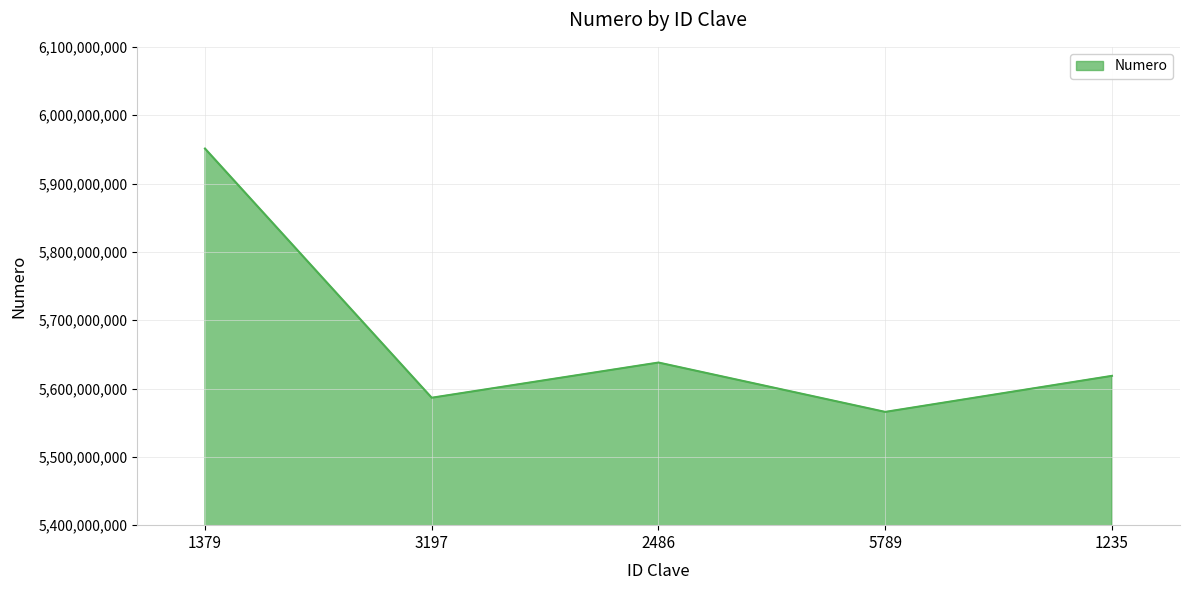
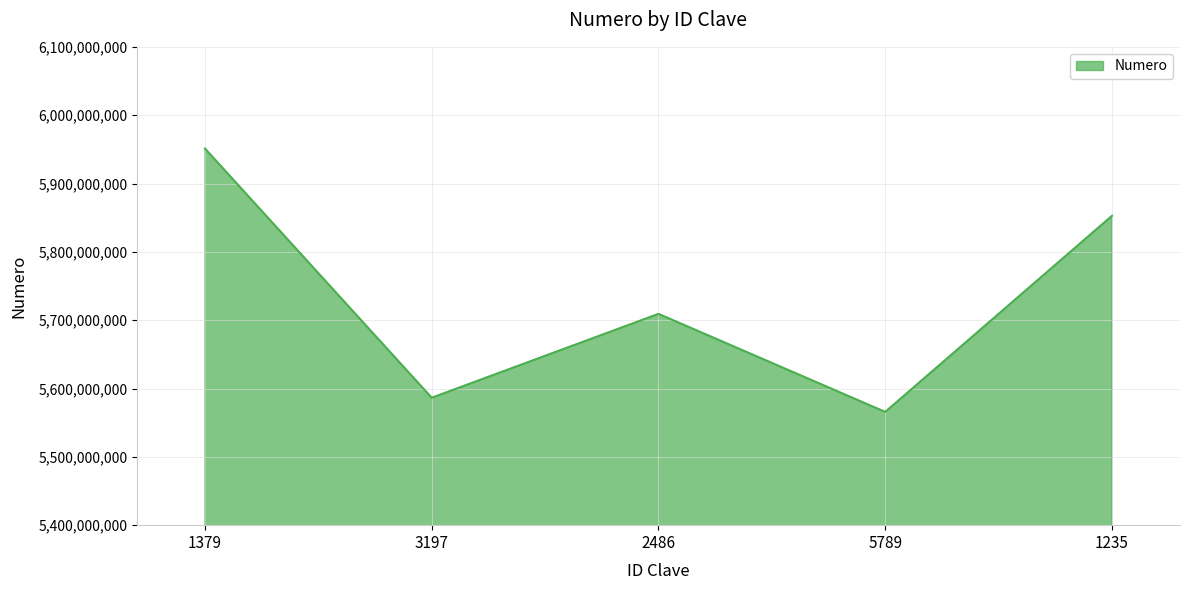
  {
    "1379": "5,950,000,000",
    "3197": "5,590,000,000",
-   "2486": "5,640,000,000",
+   "2486": "5,710,000,000",
    "5789": "5,570,000,000",
-   "1235": "5,620,000,000"
+   "1235": "5,850,000,000"
  }
